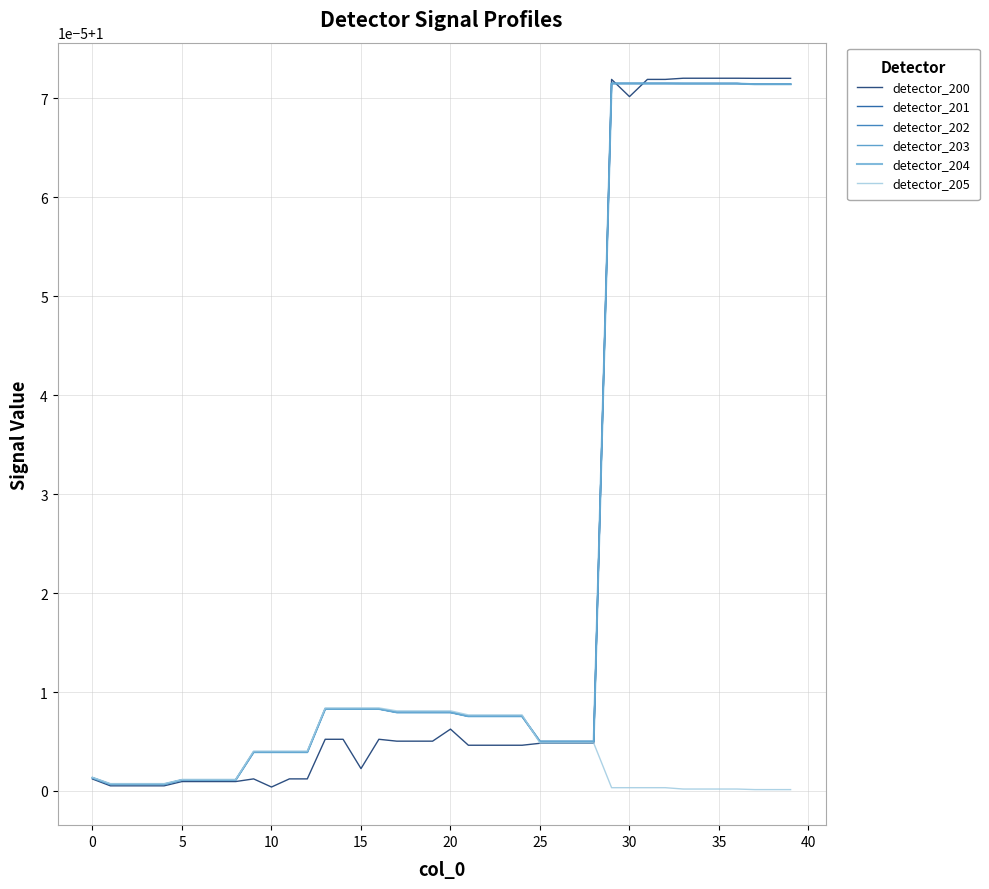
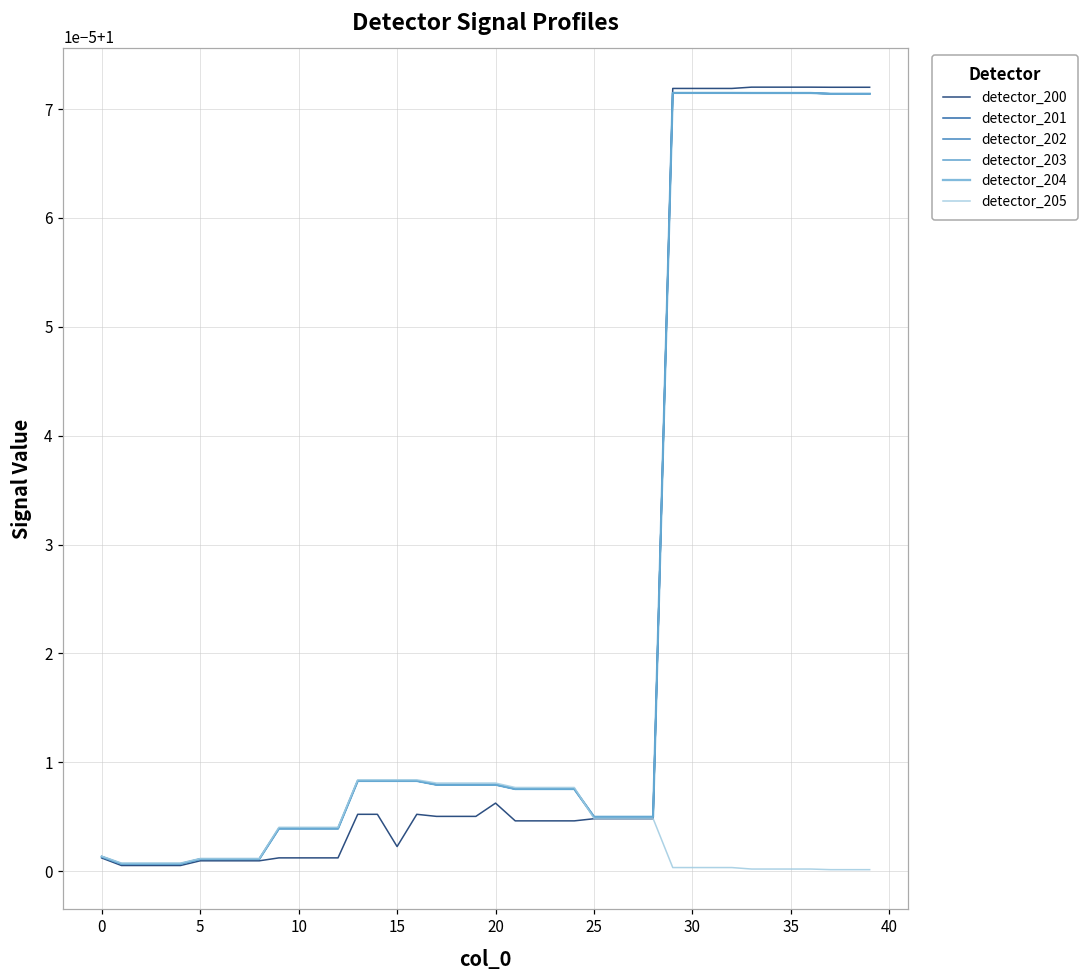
  {
    "detector_200": {
-     "10": 1.000000,
+     "10": 1.000001,
      "15": 1.000002,
      "20": 1.000006,
-     "30": 1.000070,
+     "30": 1.000072,
      "35": 1.000072
    }
  }
